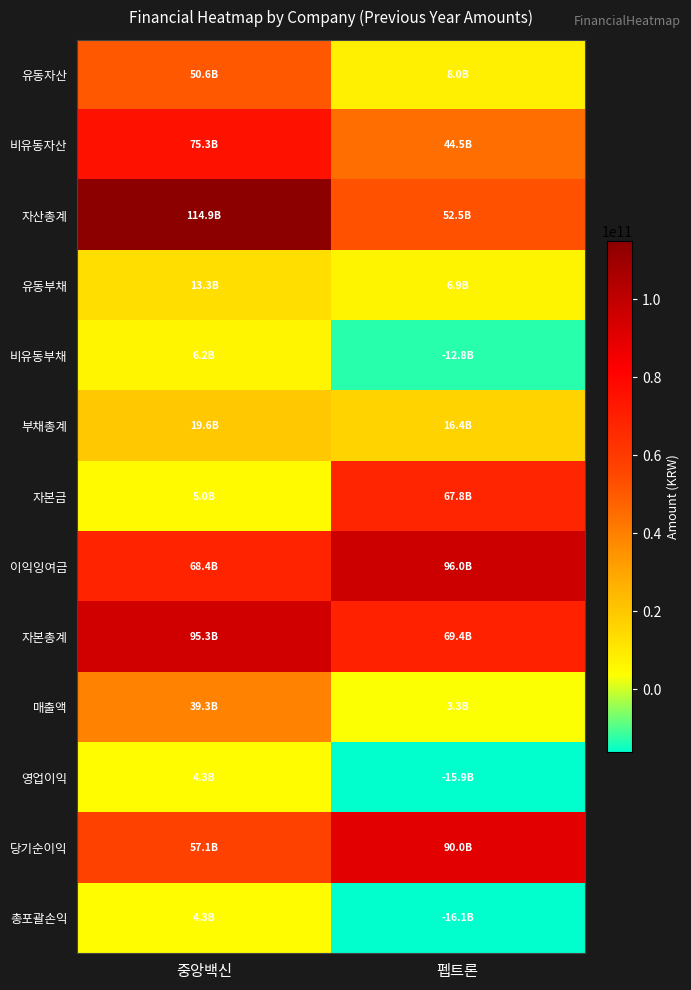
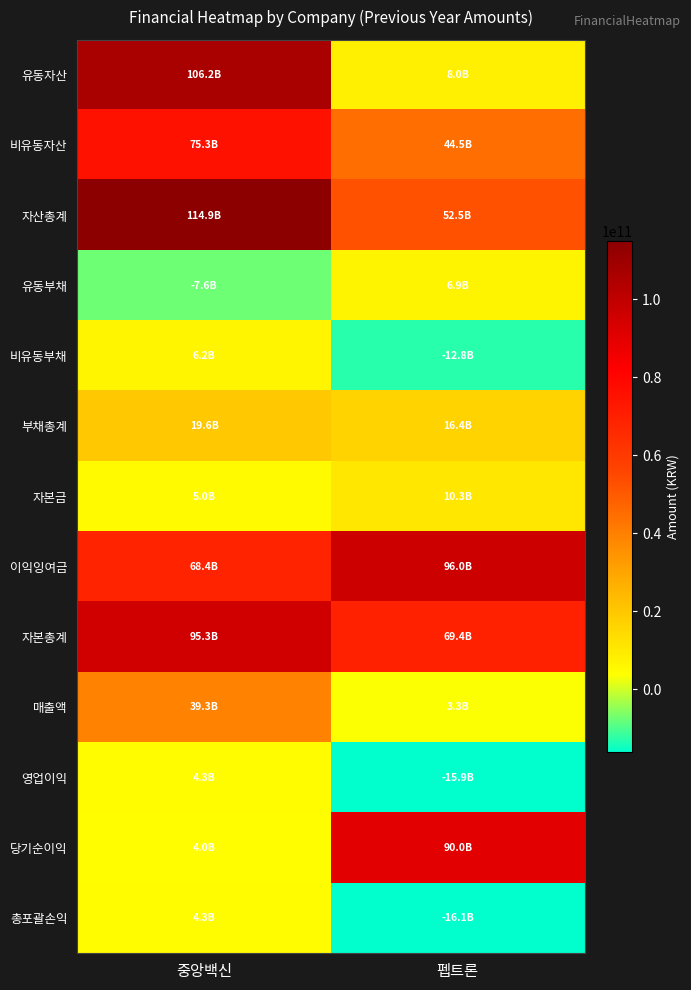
  {
    "유동자산": {
-     "중앙백신": "50.6B",
+     "중앙백신": "106.2B",
      "펩트론": "8.0B"
    },
    "비유동자산": {
      "중앙백신": "75.3B",
      "펩트론": "44.5B"
    },
    "자산총계": {
      "중앙백신": "114.9B",
      "펩트론": "52.5B"
    },
    "유동부채": {
-     "중앙백신": "13.3B",
+     "중앙백신": "-7.6B",
      "펩트론": "6.9B"
    },
    "비유동부채": {
      "중앙백신": "6.2B",
      "펩트론": "-12.8B"
    },
    "부채총계": {
      "중앙백신": "19.6B",
      "펩트론": "16.4B"
    },
    "자본금": {
      "중앙백신": "5.0B",
-     "펩트론": "67.8B"
+     "펩트론": "10.3B"
    },
    "이익잉여금": {
      "중앙백신": "68.4B",
      "펩트론": "96.0B"
    },
    "자본총계": {
      "중앙백신": "95.3B",
      "펩트론": "69.4B"
    },
    "매출액": {
      "중앙백신": "39.3B",
      "펩트론": "3.3B"
    },
    "영업이익": {
      "중앙백신": "4.3B",
      "펩트론": "-15.9B"
    },
    "당기순이익": {
-     "중앙백신": "57.1B",
+     "중앙백신": "4.0B",
      "펩트론": "90.0B"
    },
    "총포괄손익": {
      "중앙백신": "4.3B",
      "펩트론": "-16.1B"
    }
  }
